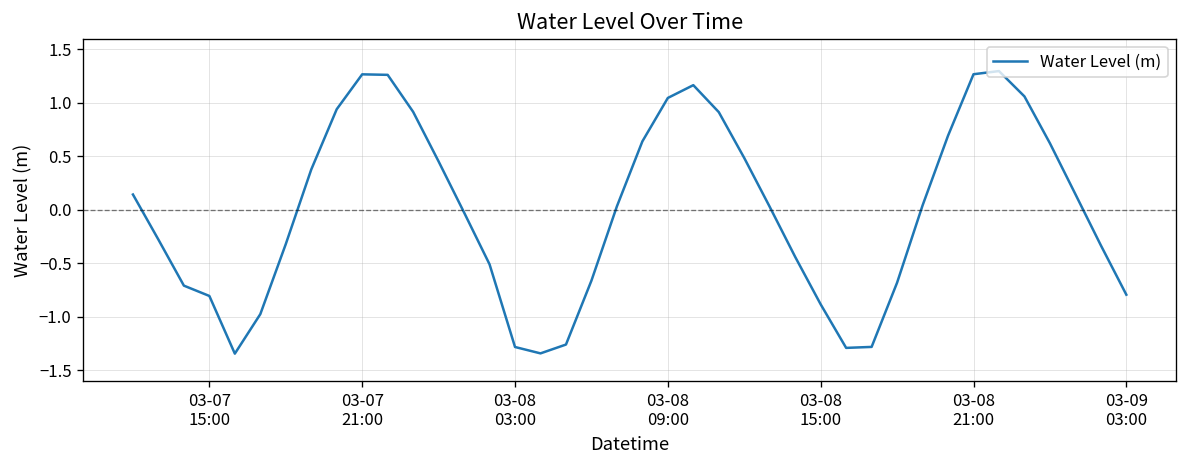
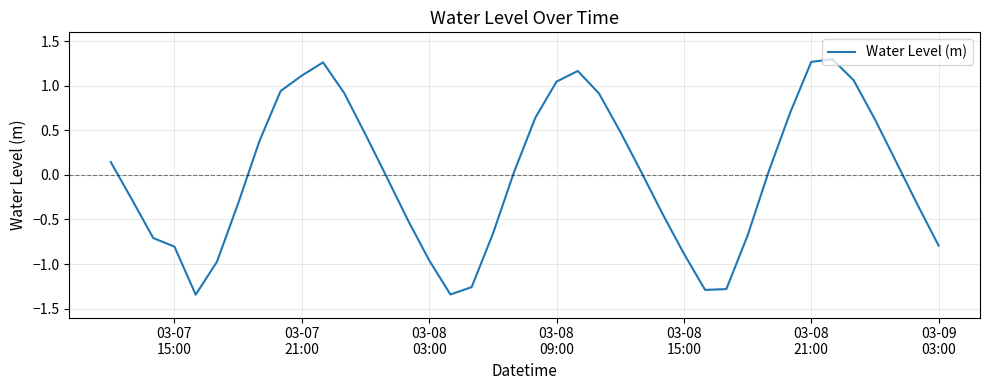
  {
    "03-07 15:00": -0.8,
-   "03-07 21:00": 1.3,
-   "03-08 03:00": -1.3,
+   "03-07 21:00": 1.1,
+   "03-08 03:00": -1.0,
    "03-08 09:00": 1.0,
    "03-08 15:00": -0.9,
    "03-08 21:00": 1.3,
    "03-09 03:00": -0.8
  }
